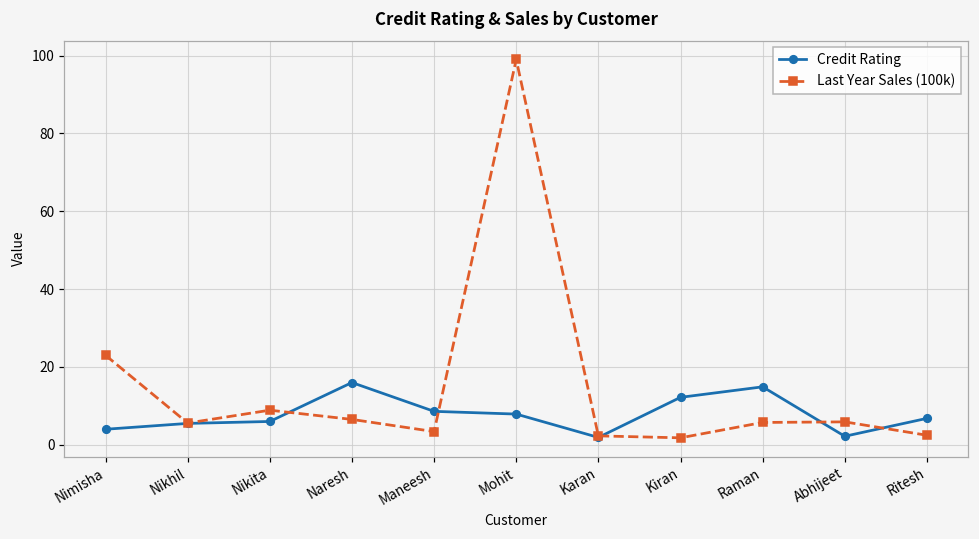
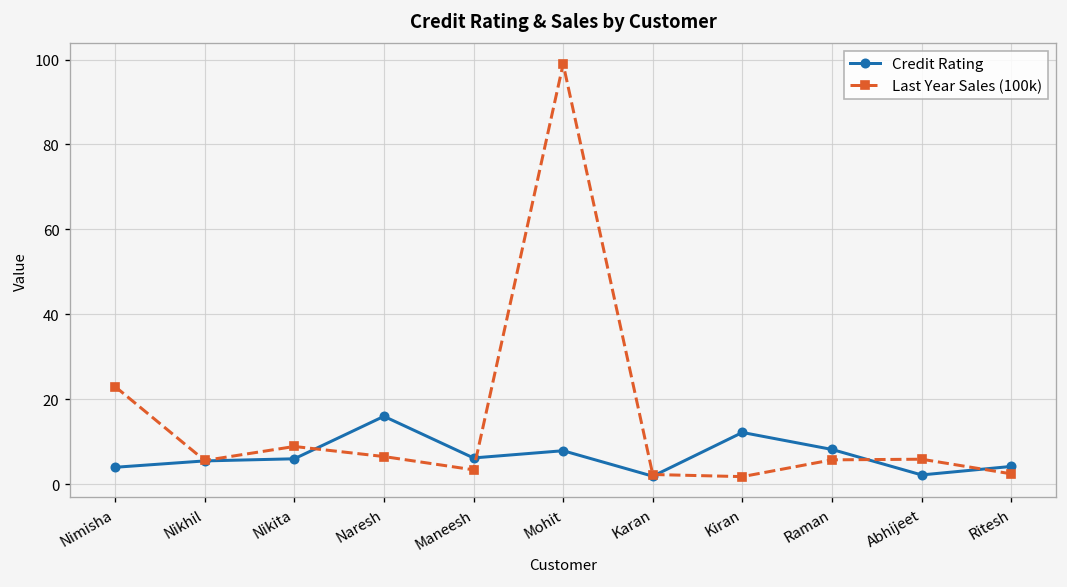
  {
    "Credit Rating": {
      "Nimisha": 4,
      "Nikita": 6,
      "Naresh": 16,
-     "Maneesh": 9,
+     "Maneesh": 6,
      "Mohit": 8,
      "Kiran": 12,
-     "Raman": 15,
+     "Raman": 8,
      "Abhijeet": 2,
-     "Ritesh": 7
+     "Ritesh": 4
    },
    "Last Year Sales (100k)": {
      "Nimisha": 23,
      "Nikita": 9,
      "Naresh": 7,
      "Maneesh": 3,
      "Mohit": 99,
      "Kiran": 2,
      "Raman": 6,
      "Abhijeet": 6,
      "Ritesh": 2
    }
  }
